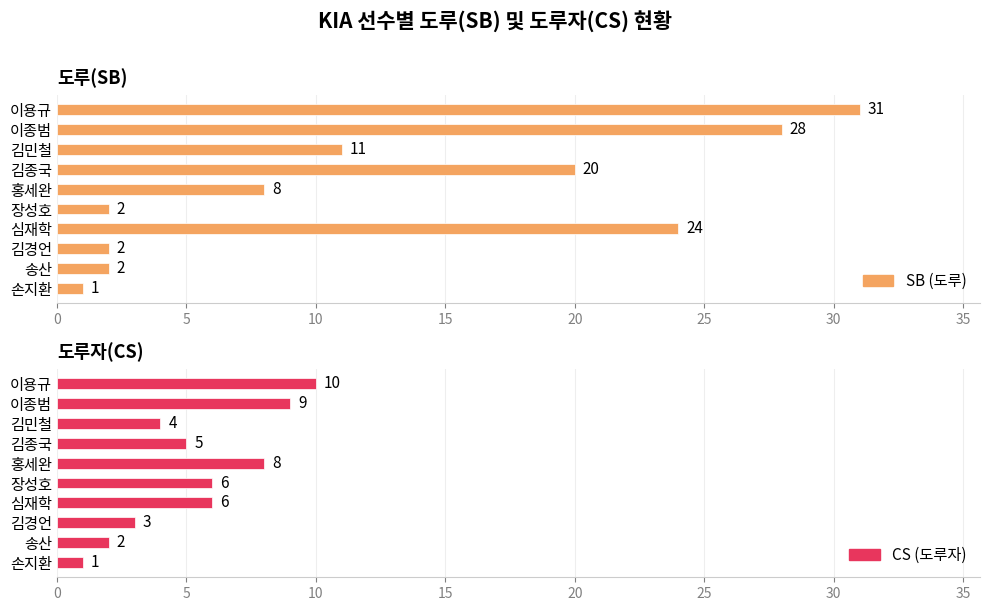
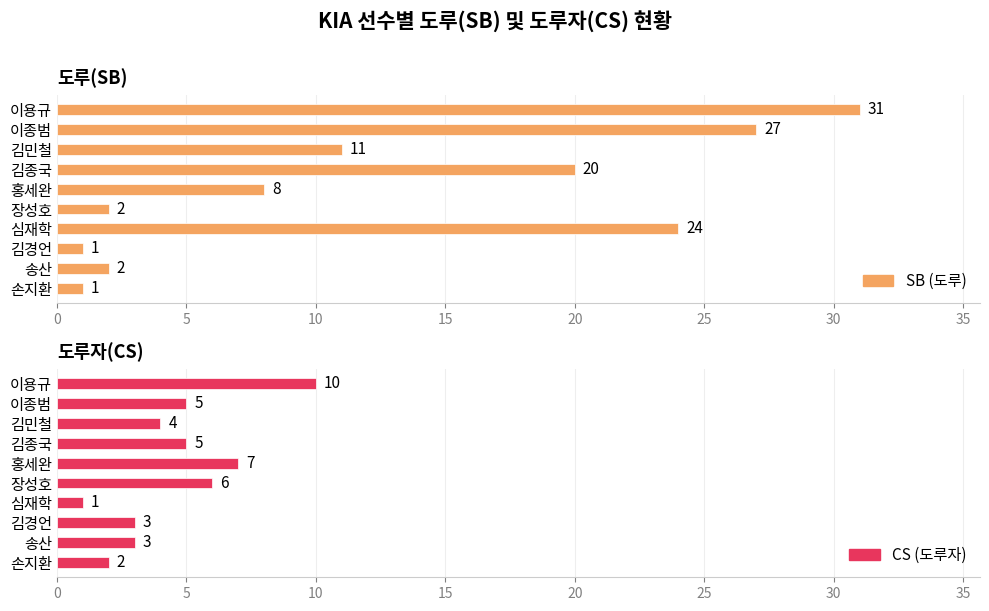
  {
    "도루(SB)": {
      "이용규": 31,
-     "이종범": 28,
+     "이종범": 27,
      "김민철": 11,
      "김종국": 20,
      "홍세완": 8,
      "장성호": 2,
      "심재학": 24,
-     "김경언": 2,
+     "김경언": 1,
      "송산": 2,
      "손지환": 1
    },
    "도루자(CS)": {
      "이용규": 10,
-     "이종범": 9,
+     "이종범": 5,
      "김민철": 4,
      "김종국": 5,
-     "홍세완": 8,
+     "홍세완": 7,
      "장성호": 6,
-     "심재학": 6,
+     "심재학": 1,
      "김경언": 3,
-     "송산": 2,
-     "손지환": 1
+     "송산": 3,
+     "손지환": 2
    }
  }
